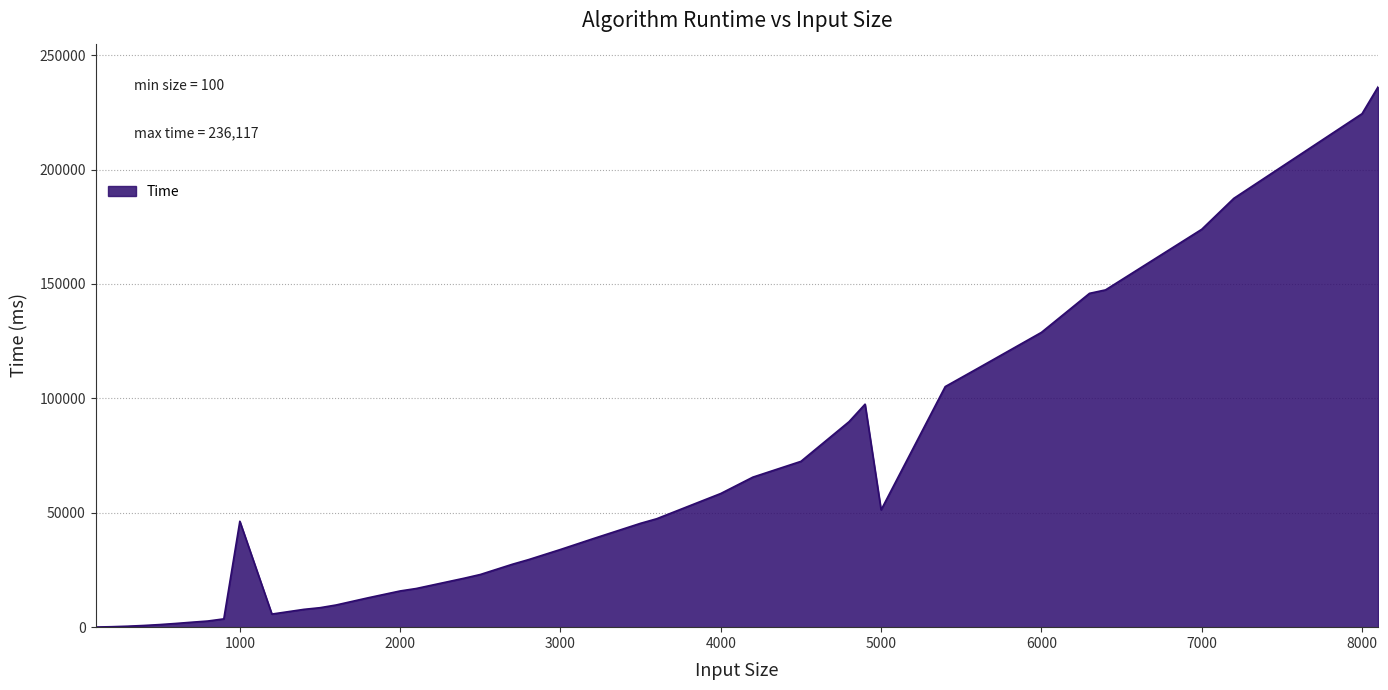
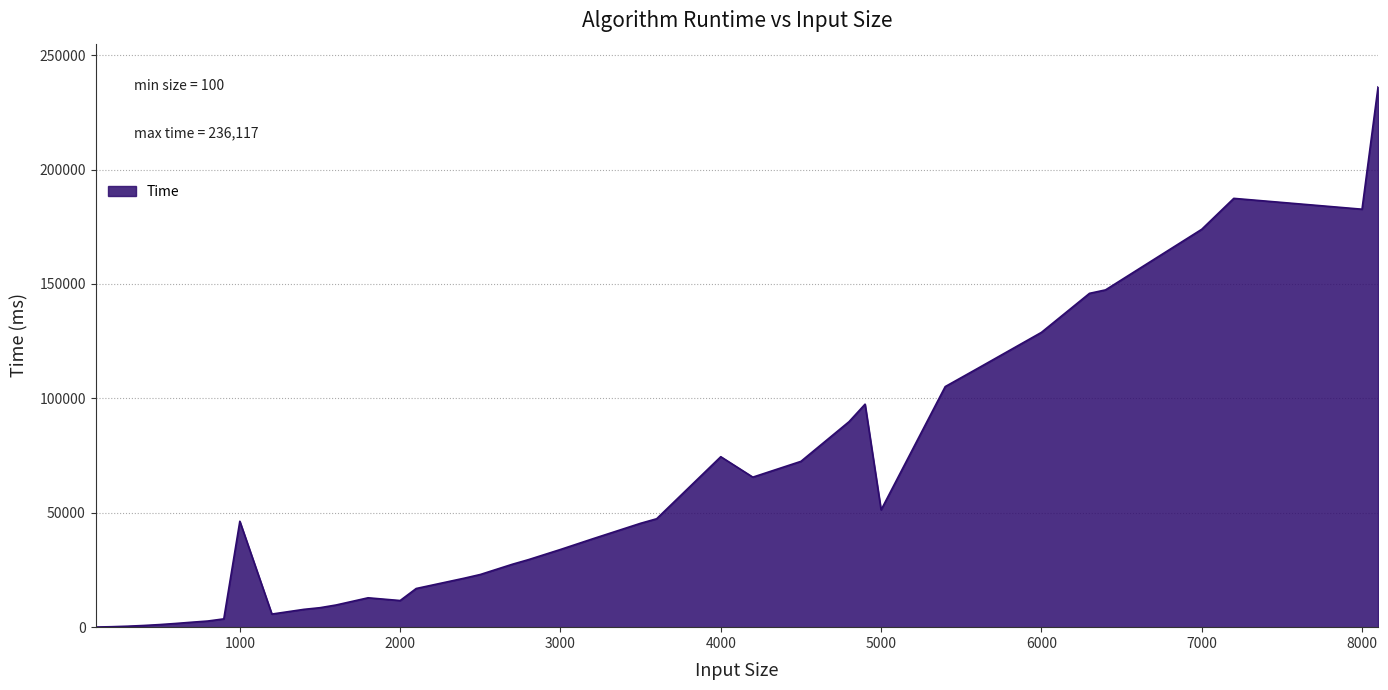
  {
    "1000": 46000,
-   "2000": 16000,
+   "2000": 12000,
    "3000": 34000,
-   "4000": 58000,
+   "4000": 74000,
    "5000": 51000,
    "6000": 129000,
    "7000": 174000,
-   "8000": 224000
+   "8000": 183000
  }
